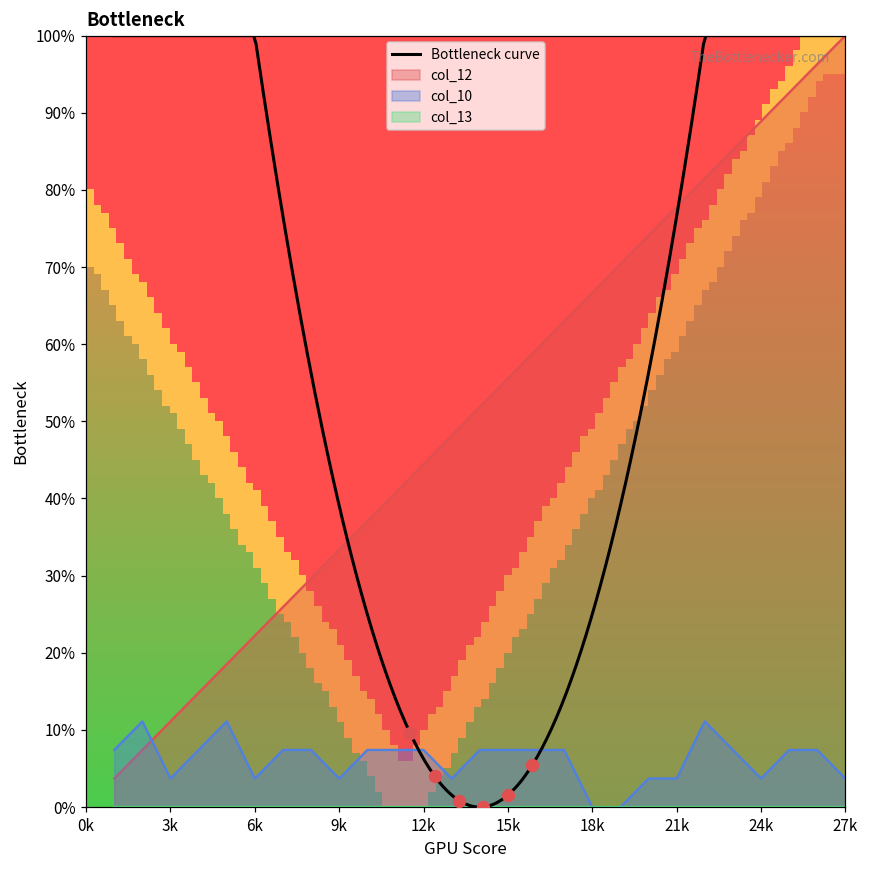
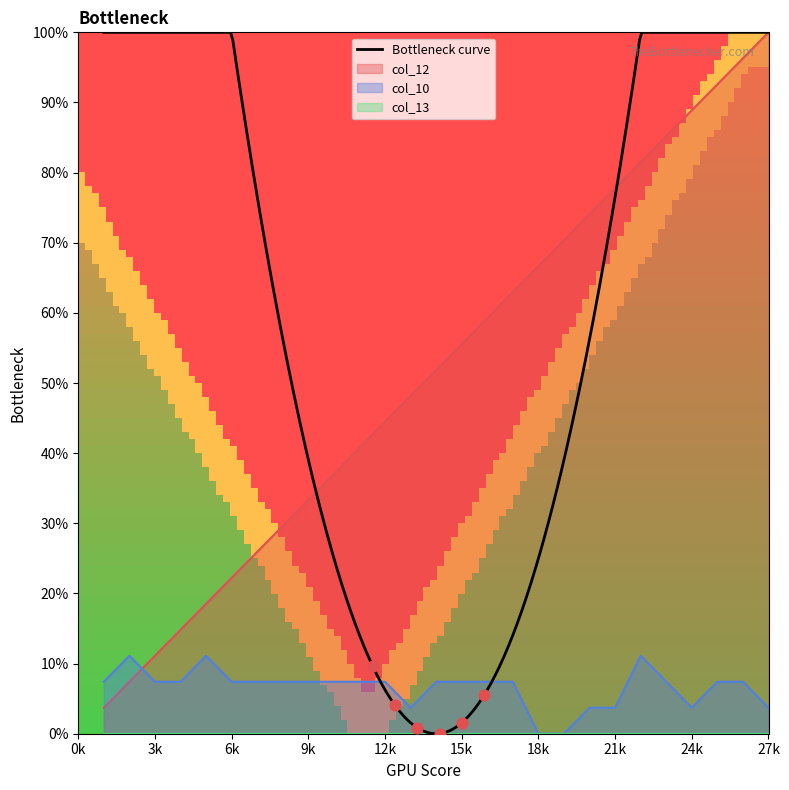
  {
    "Bottleneck curve": {
      "3k": "100%",
      "9k": "39%",
      "21k": "77%"
    },
    "col_10": {
-     "3k": "4%",
-     "6k": "4%",
-     "9k": "4%",
+     "3k": "7%",
+     "6k": "7%",
+     "9k": "7%",
      "12k": "7%",
      "15k": "7%",
      "21k": "4%",
      "24k": "4%",
      "27k": "4%"
    },
    "col_13": {
      "3k": "0%",
      "6k": "0%",
      "9k": "0%",
      "12k": "0%",
      "15k": "0%",
      "21k": "0%",
      "24k": "0%",
      "27k": "0%"
    }
  }
